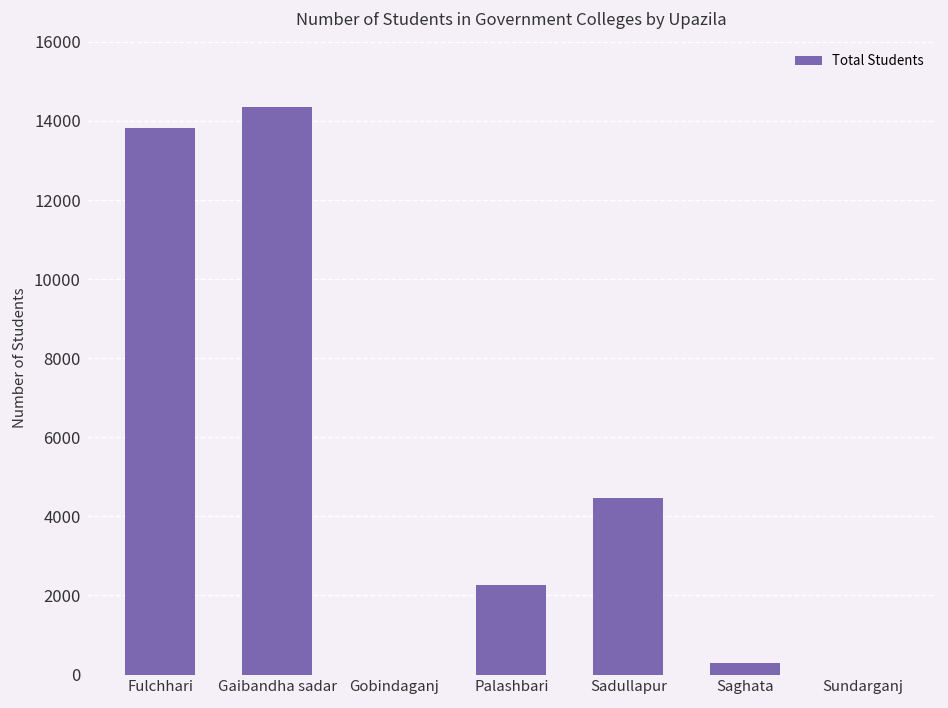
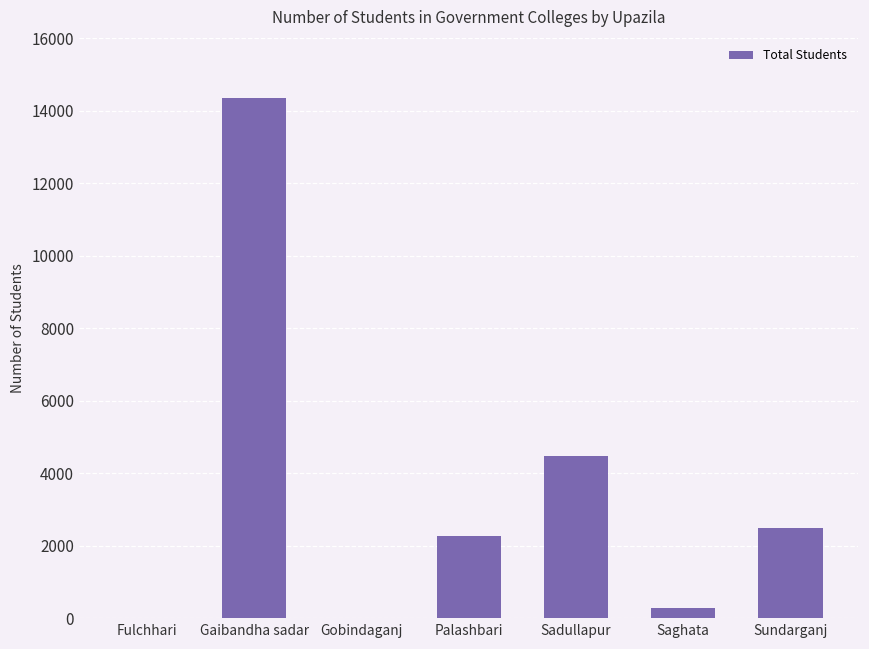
  {
-   "Fulchhari": 13800,
+   "Fulchhari": 0,
    "Gaibandha sadar": 14300,
    "Gobindaganj": 0,
    "Palashbari": 2300,
    "Sadullapur": 4500,
    "Saghata": 300,
-   "Sundarganj": 0
+   "Sundarganj": 2500
  }
